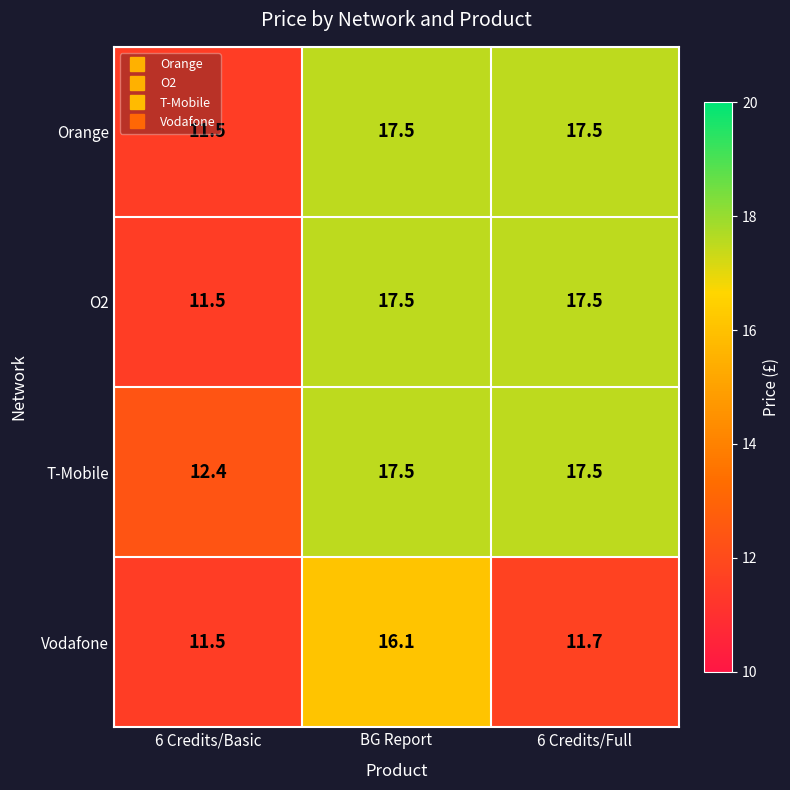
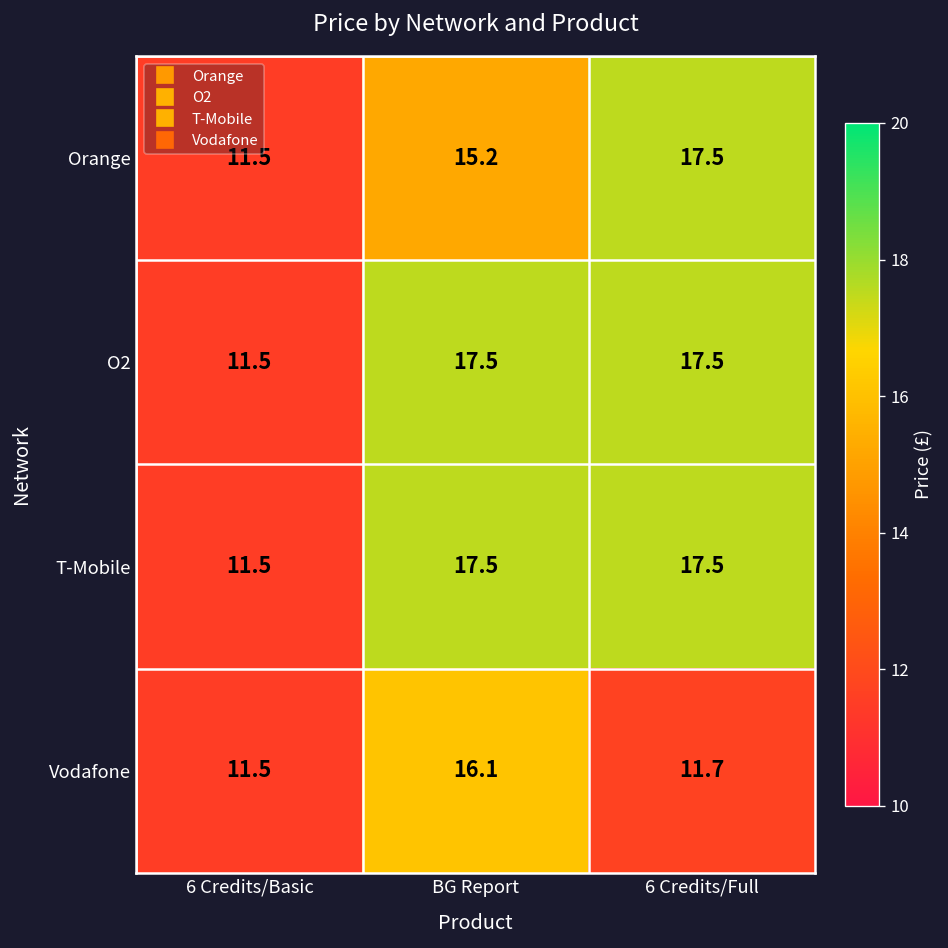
  {
    "Orange": {
-     "BG Report": 17.5,
+     "BG Report": 15.2,
      "6 Credits/Full": 17.5
    },
    "O2": {
      "6 Credits/Basic": 11.5,
      "BG Report": 17.5,
      "6 Credits/Full": 17.5
    },
    "T-Mobile": {
-     "6 Credits/Basic": 12.4,
+     "6 Credits/Basic": 11.5,
      "BG Report": 17.5,
      "6 Credits/Full": 17.5
    },
    "Vodafone": {
      "6 Credits/Basic": 11.5,
      "BG Report": 16.1,
      "6 Credits/Full": 11.7
    }
  }
